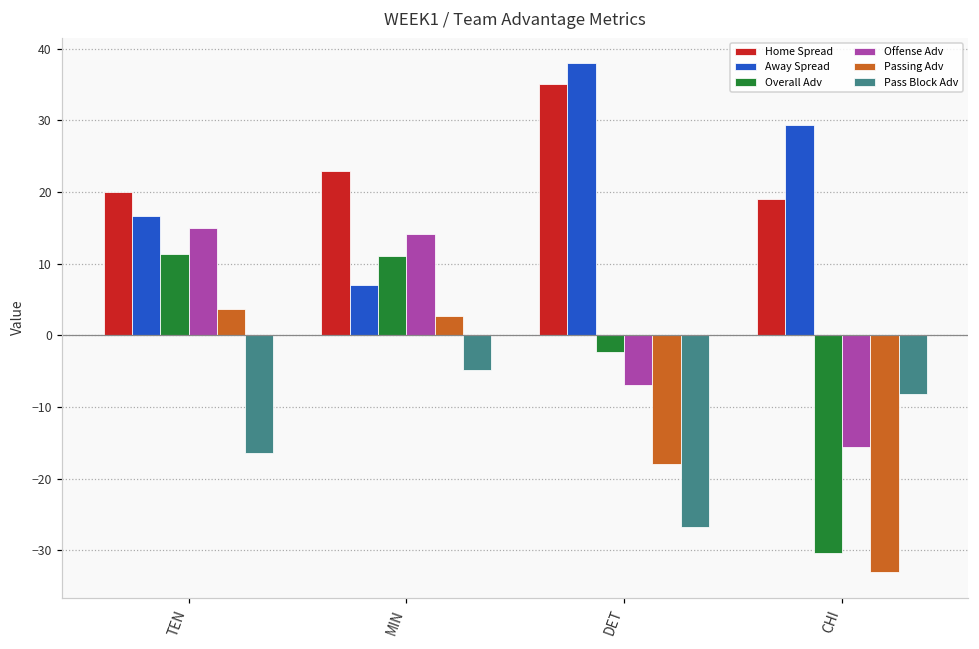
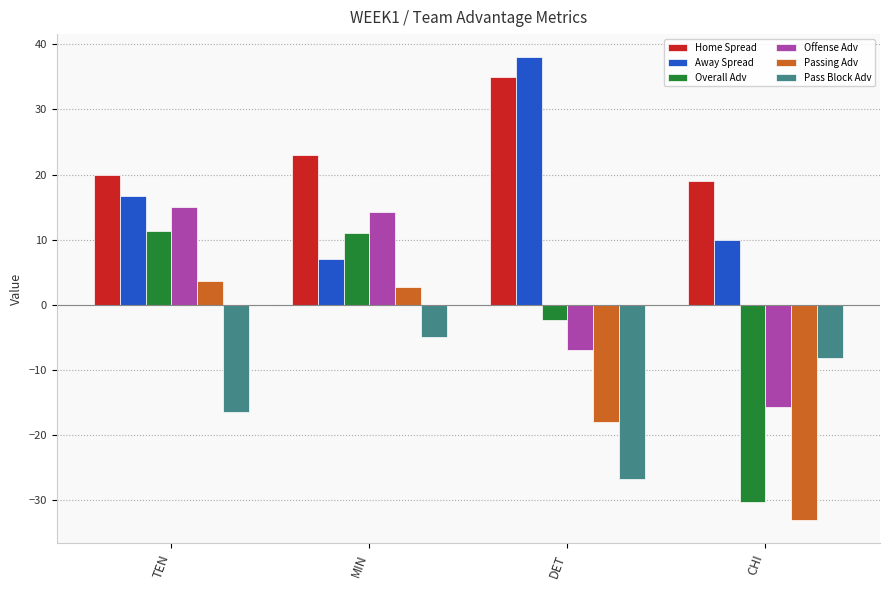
  {
    "Home Spread": {
      "TEN": 20,
      "MIN": 23,
      "DET": 35,
      "CHI": 19
    },
    "Away Spread": {
      "TEN": 17,
      "MIN": 7,
      "DET": 38,
-     "CHI": 29
+     "CHI": 10
    },
    "Overall Adv": {
      "TEN": 11,
      "MIN": 11,
      "DET": -2,
      "CHI": -30
    },
    "Offense Adv": {
      "TEN": 15,
      "MIN": 14,
      "DET": -7,
      "CHI": -16
    },
    "Passing Adv": {
      "TEN": 4,
      "MIN": 3,
      "DET": -18,
      "CHI": -33
    },
    "Pass Block Adv": {
      "TEN": -16,
      "MIN": -5,
      "DET": -27,
      "CHI": -8
    }
  }
